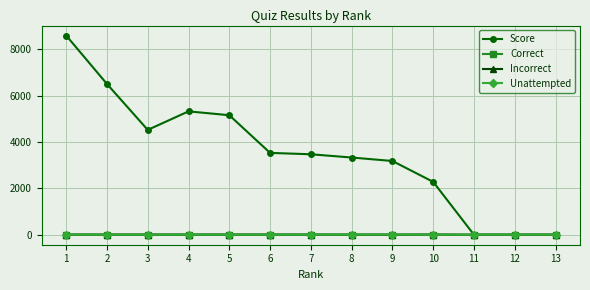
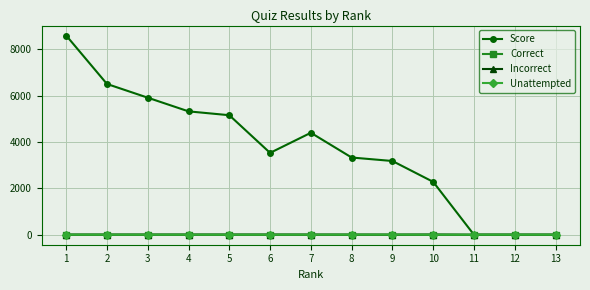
  {
    "Score": {
      "1": 8600,
      "2": 6500,
-     "3": 4500,
+     "3": 5900,
      "4": 5300,
      "5": 5200,
      "6": 3500,
-     "7": 3500,
+     "7": 4400,
      "8": 3300,
      "9": 3200,
      "10": 2300
    },
    "Unattempted": {
      "1": 0,
      "2": 0,
      "3": 0,
      "4": 0,
      "5": 0,
      "6": 0,
      "7": 0,
      "8": 0,
      "9": 0,
      "10": 0
    }
  }
